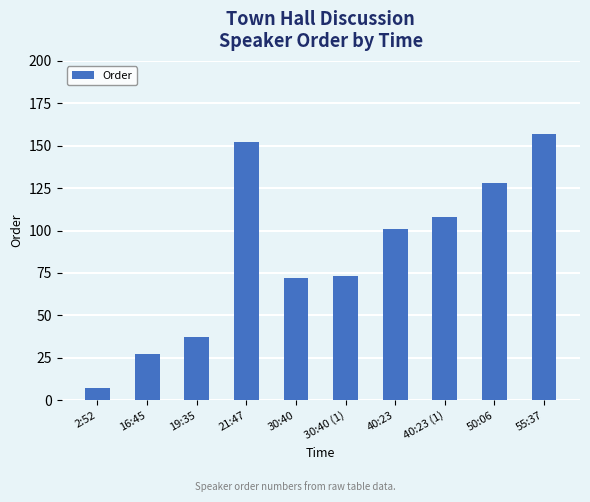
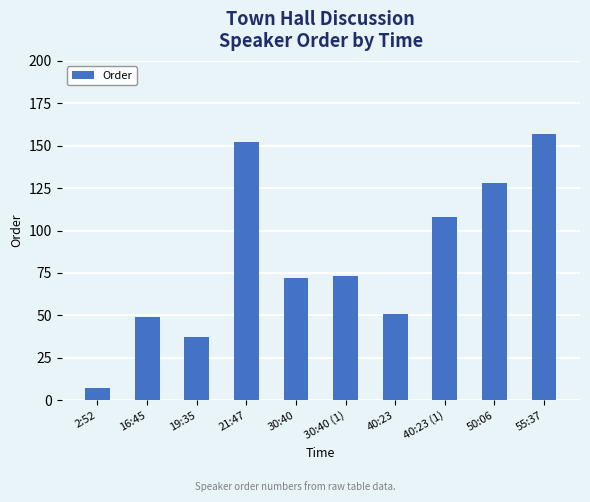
  {
    "2:52": 7,
-   "16:45": 27,
+   "16:45": 49,
    "19:35": 37,
    "21:47": 152,
    "30:40": 72,
    "30:40 (1)": 73,
-   "40:23": 101,
+   "40:23": 51,
    "40:23 (1)": 108,
    "50:06": 128,
    "55:37": 157
  }
